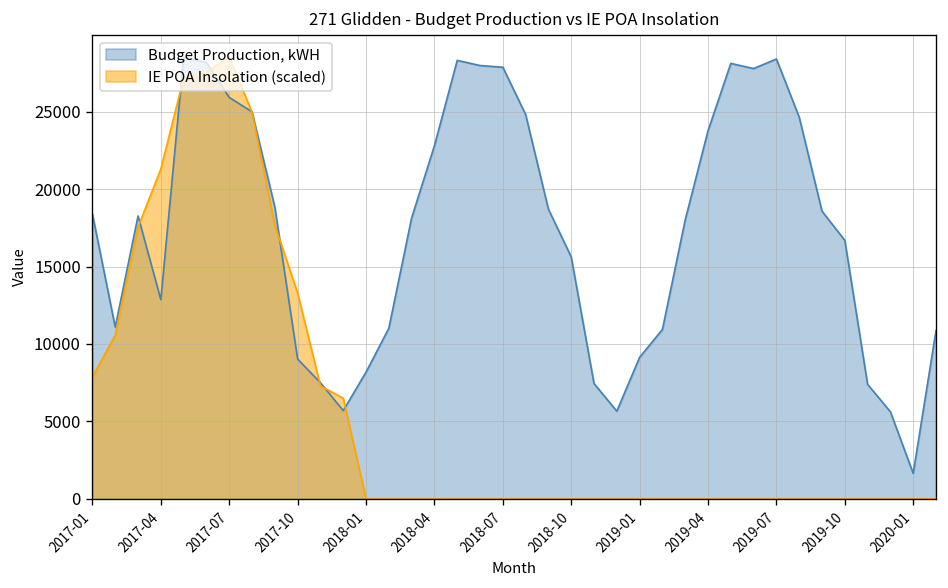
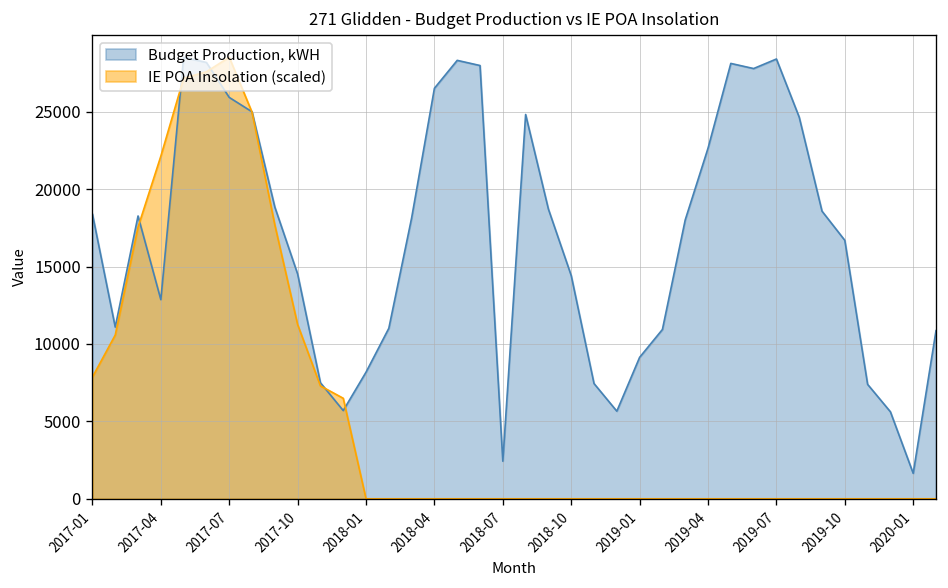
  {
    "Budget Production, kWH": {
      "2017-01": 18400,
      "2017-04": 12900,
      "2017-07": 25900,
-     "2017-10": 9000,
+     "2017-10": 14500,
      "2018-01": 8200,
-     "2018-04": 22800,
-     "2018-07": 27900,
-     "2018-10": 15600,
+     "2018-04": 26500,
+     "2018-07": 2400,
+     "2018-10": 14400,
      "2019-01": 9100,
-     "2019-04": 23800,
+     "2019-04": 22600,
      "2019-07": 28400,
      "2019-10": 16700,
      "2020-01": 1600
    },
    "IE POA Insolation (scaled)": {
      "2017-01": 7900,
-     "2017-04": 21300,
-     "2017-10": 13300,
+     "2017-04": 22100,
+     "2017-10": 11300,
      "2018-01": 0,
      "2018-04": 0,
      "2018-07": 0,
      "2018-10": 0,
      "2019-01": 0,
      "2019-04": 0,
      "2019-07": 0,
      "2019-10": 0,
      "2020-01": 0
    }
  }
